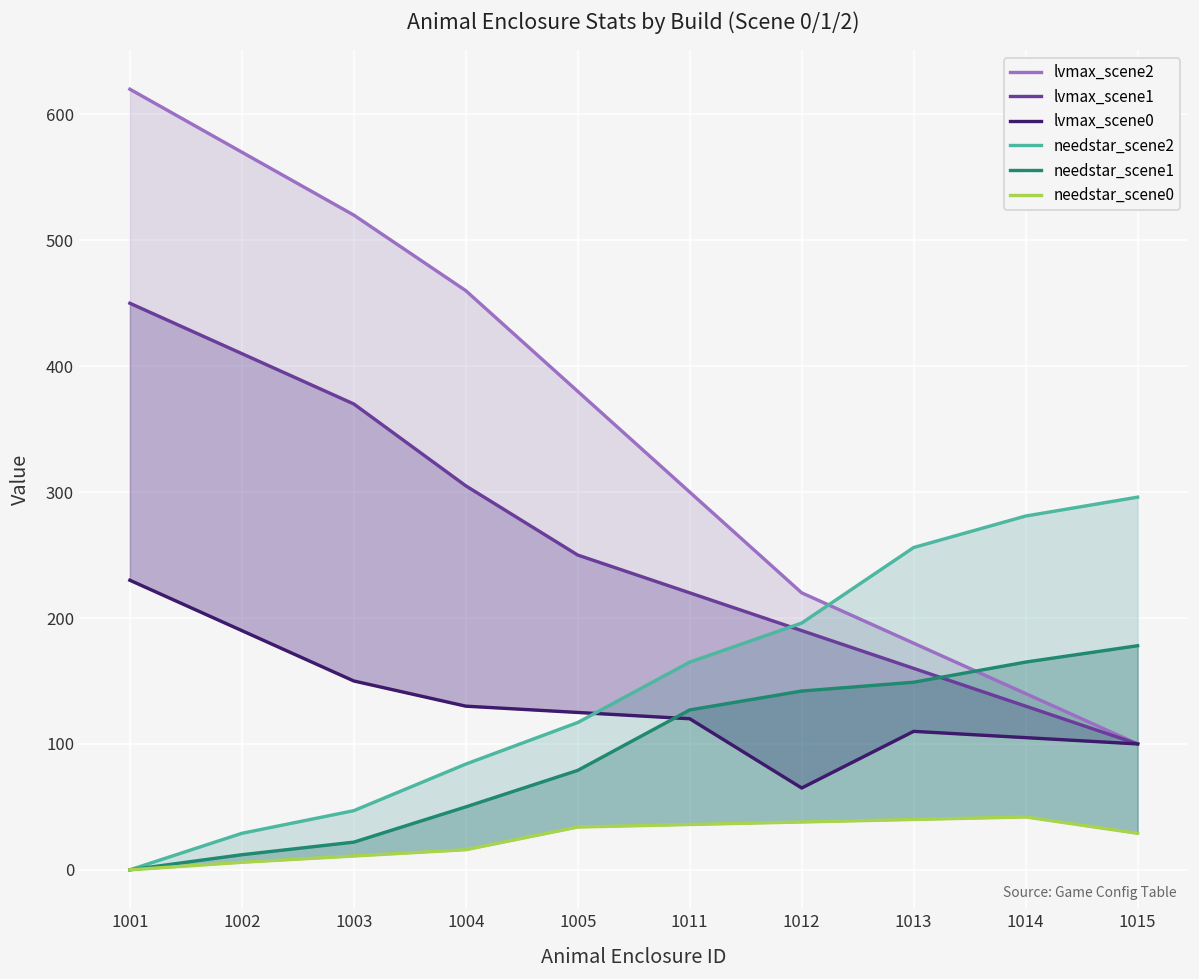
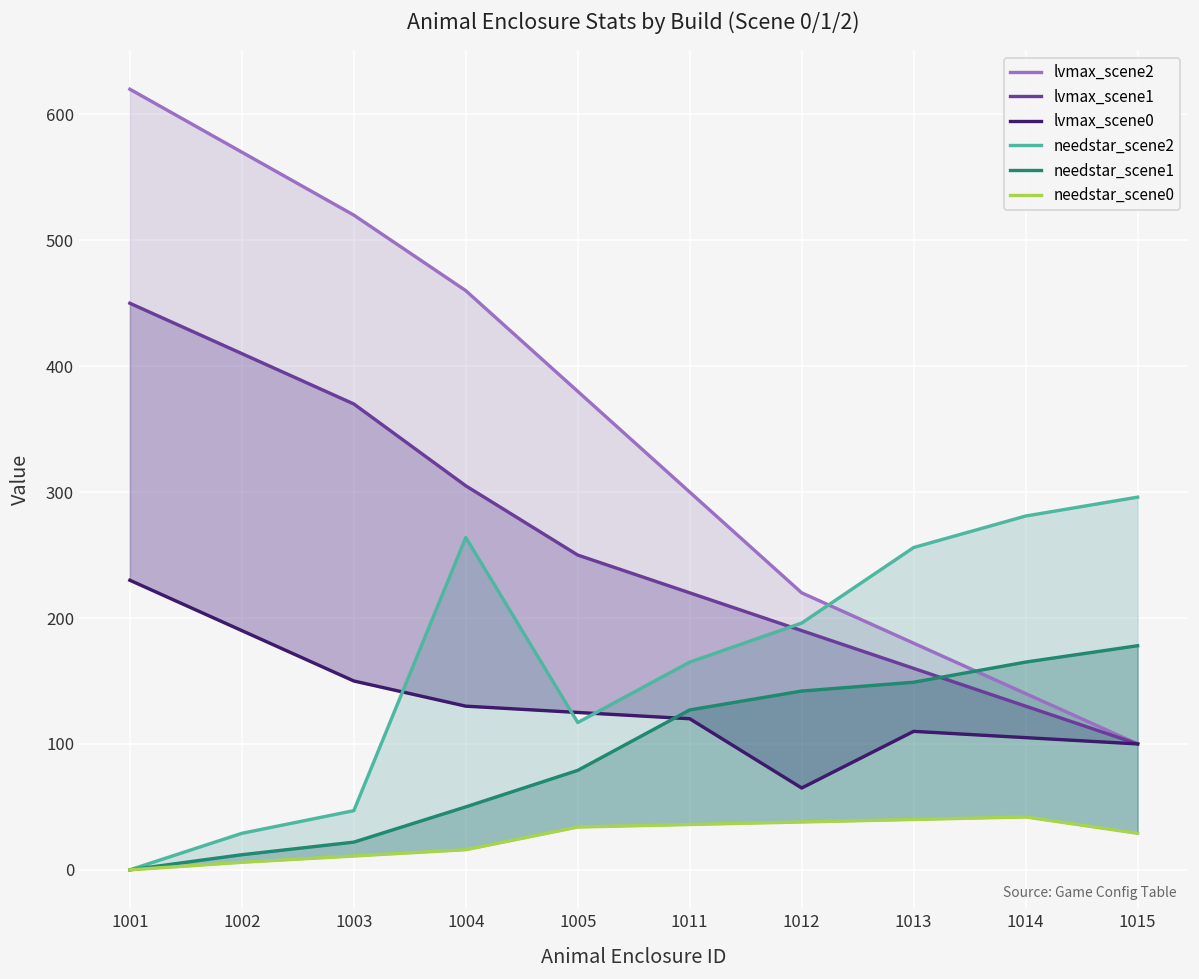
  {
    "lvmax_scene2": {
      "1001": 620,
      "1002": 570,
      "1003": 520,
      "1004": 460,
      "1005": 380,
      "1011": 300,
      "1012": 220,
      "1013": 180,
      "1014": 140
    },
    "lvmax_scene1": {
      "1001": 450,
      "1002": 410,
      "1003": 370,
      "1004": 305,
      "1005": 250,
      "1011": 220,
      "1012": 190,
      "1013": 160,
      "1014": 130
    },
    "lvmax_scene0": {
      "1001": 230,
      "1002": 190,
      "1003": 150,
      "1004": 130,
      "1005": 125,
      "1011": 120,
      "1012": 65,
      "1013": 110,
      "1014": 105
    },
    "needstar_scene2": {
      "1002": 29,
      "1003": 47,
-     "1004": 84,
+     "1004": 264,
      "1005": 117,
      "1011": 165,
      "1012": 196,
      "1013": 256,
      "1014": 281,
      "1015": 296
    },
    "needstar_scene1": {
      "1002": 12,
      "1003": 22,
      "1004": 50,
      "1005": 79,
      "1011": 127,
      "1012": 142,
      "1013": 149,
      "1014": 165,
      "1015": 178
    },
    "needstar_scene0": {
      "1002": 6,
      "1003": 11,
      "1004": 16,
      "1005": 34,
      "1011": 36,
      "1012": 38,
      "1013": 40,
      "1014": 42,
      "1015": 29
    }
  }
